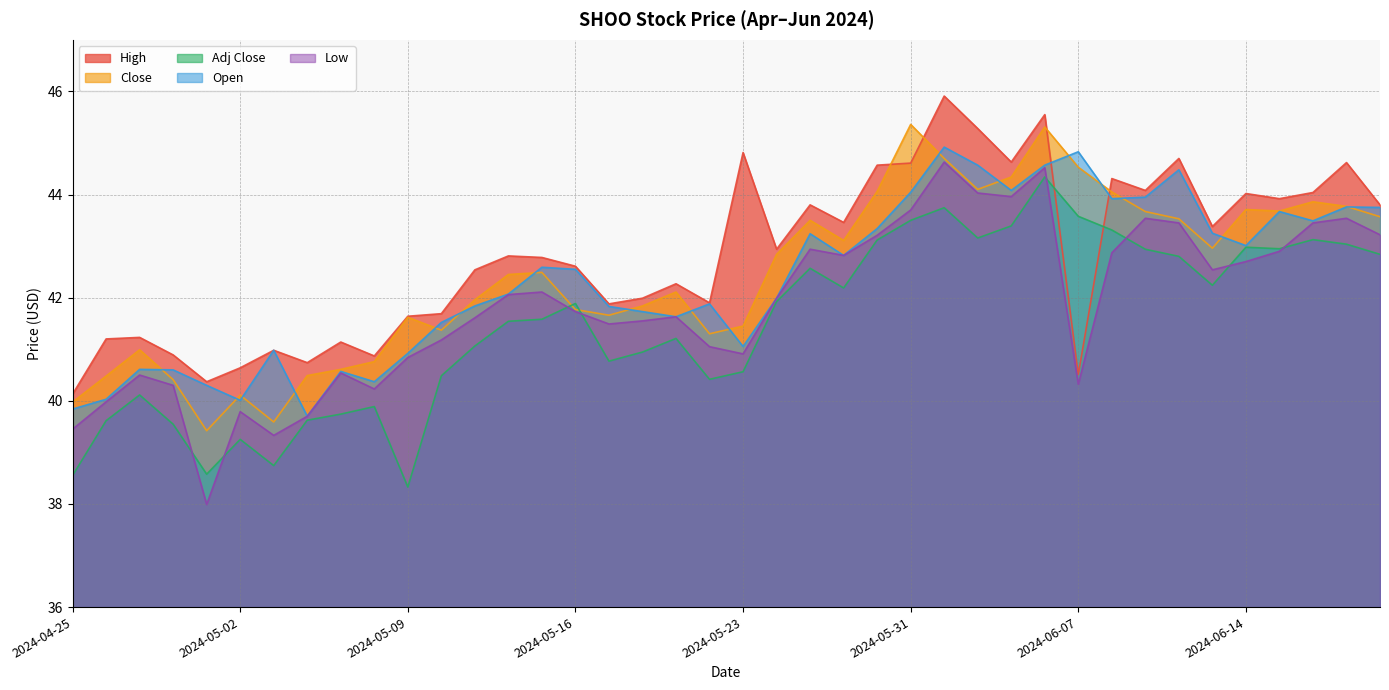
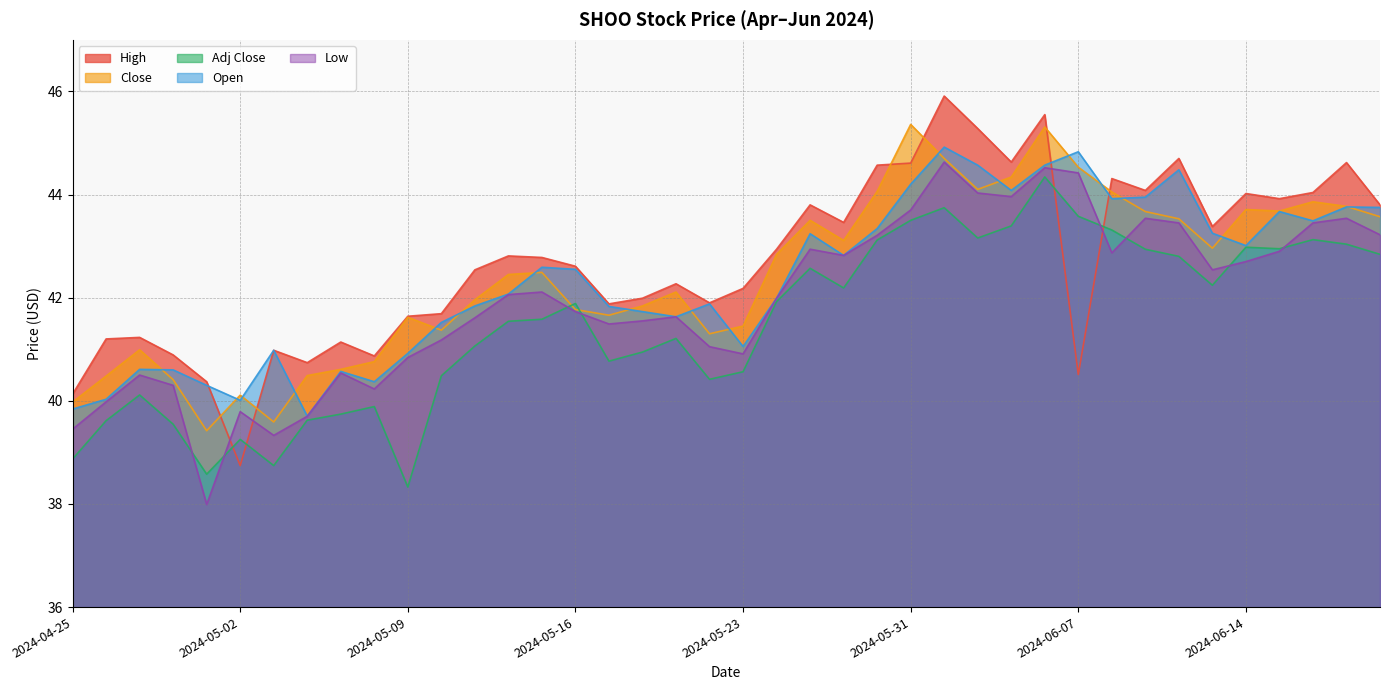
  {
    "High": {
      "2024-04-25": 40.1,
-     "2024-05-02": 40.6,
+     "2024-05-02": 38.7,
      "2024-05-16": 42.6,
-     "2024-05-23": 44.8,
+     "2024-05-23": 42.2,
      "2024-05-31": 44.6,
      "2024-06-07": 40.5,
      "2024-06-14": 44.0
    },
    "Close": {
      "2024-04-25": 40.0,
      "2024-05-02": 40.1,
      "2024-05-23": 41.5,
      "2024-05-31": 45.4,
      "2024-06-07": 44.5,
      "2024-06-14": 43.7
    },
    "Adj Close": {
-     "2024-04-25": 38.6,
+     "2024-04-25": 38.9,
      "2024-05-02": 39.3,
      "2024-05-09": 38.3,
      "2024-05-16": 41.9,
      "2024-05-23": 40.6,
      "2024-05-31": 43.5,
      "2024-06-07": 43.6
    },
    "Open": {
      "2024-04-25": 39.8,
      "2024-05-02": 40.0,
      "2024-05-09": 40.9,
      "2024-05-16": 42.5,
      "2024-05-23": 41.1,
-     "2024-05-31": 44.0,
+     "2024-05-31": 44.2,
      "2024-06-07": 44.8
    },
    "Low": {
      "2024-04-25": 39.5,
      "2024-05-02": 39.8,
      "2024-05-09": 40.8,
      "2024-05-23": 40.9,
      "2024-05-31": 43.7,
-     "2024-06-07": 40.3,
+     "2024-06-07": 44.4,
      "2024-06-14": 42.7
    }
  }
